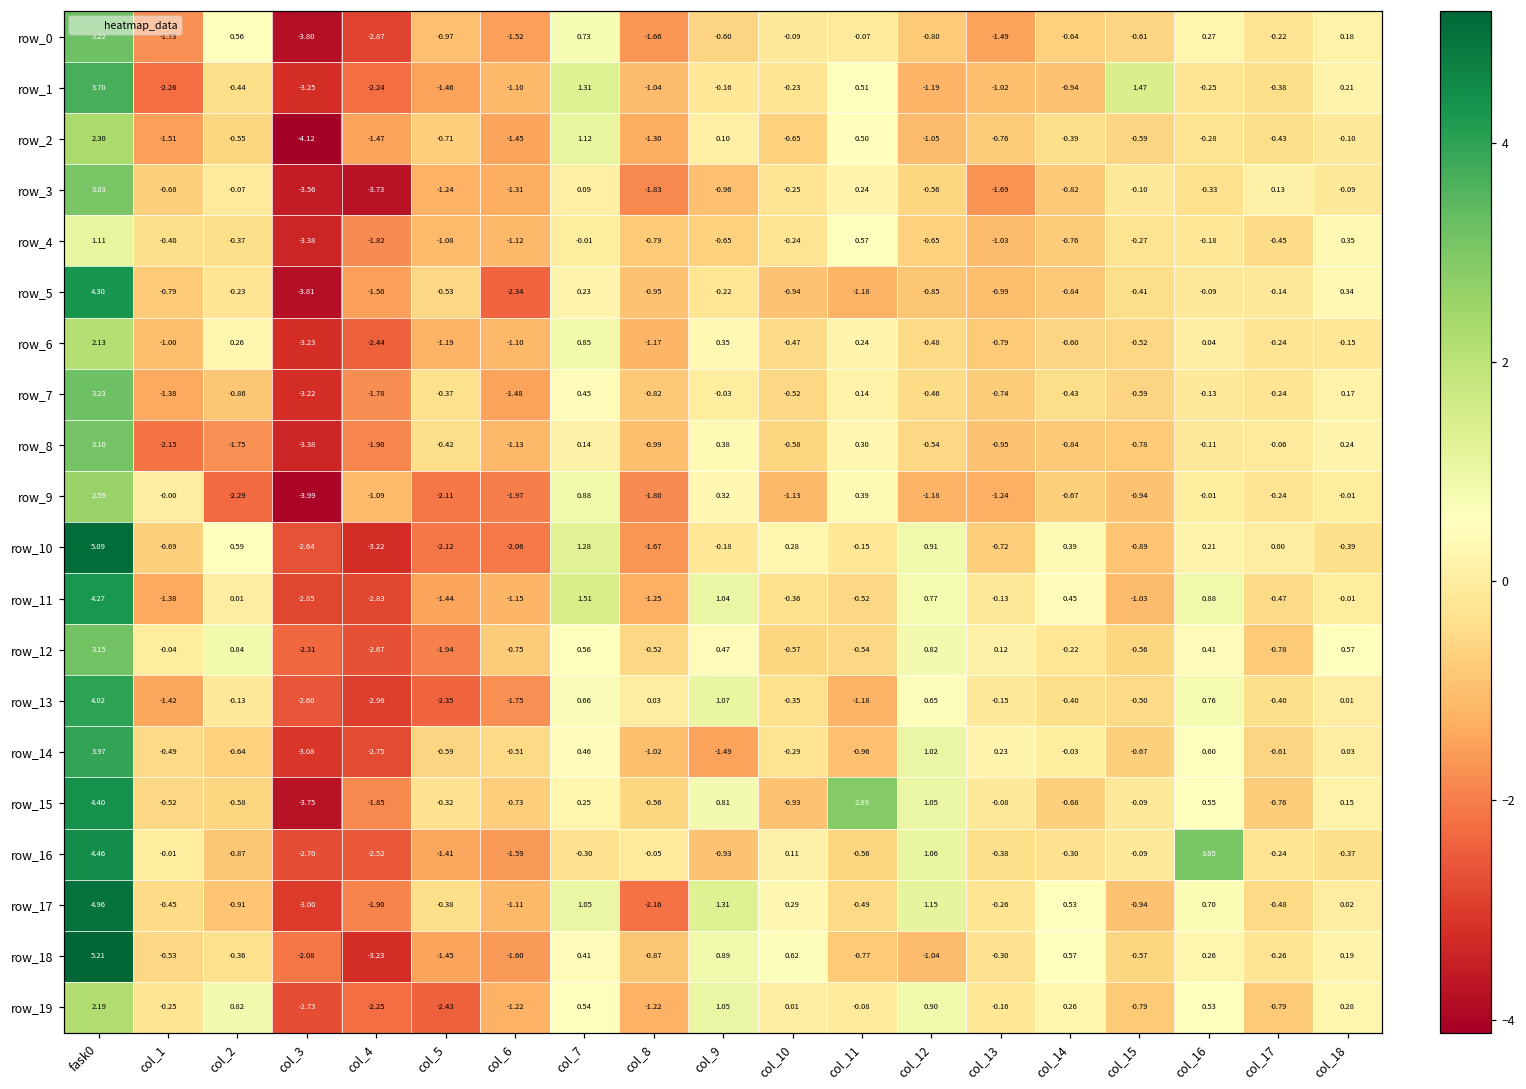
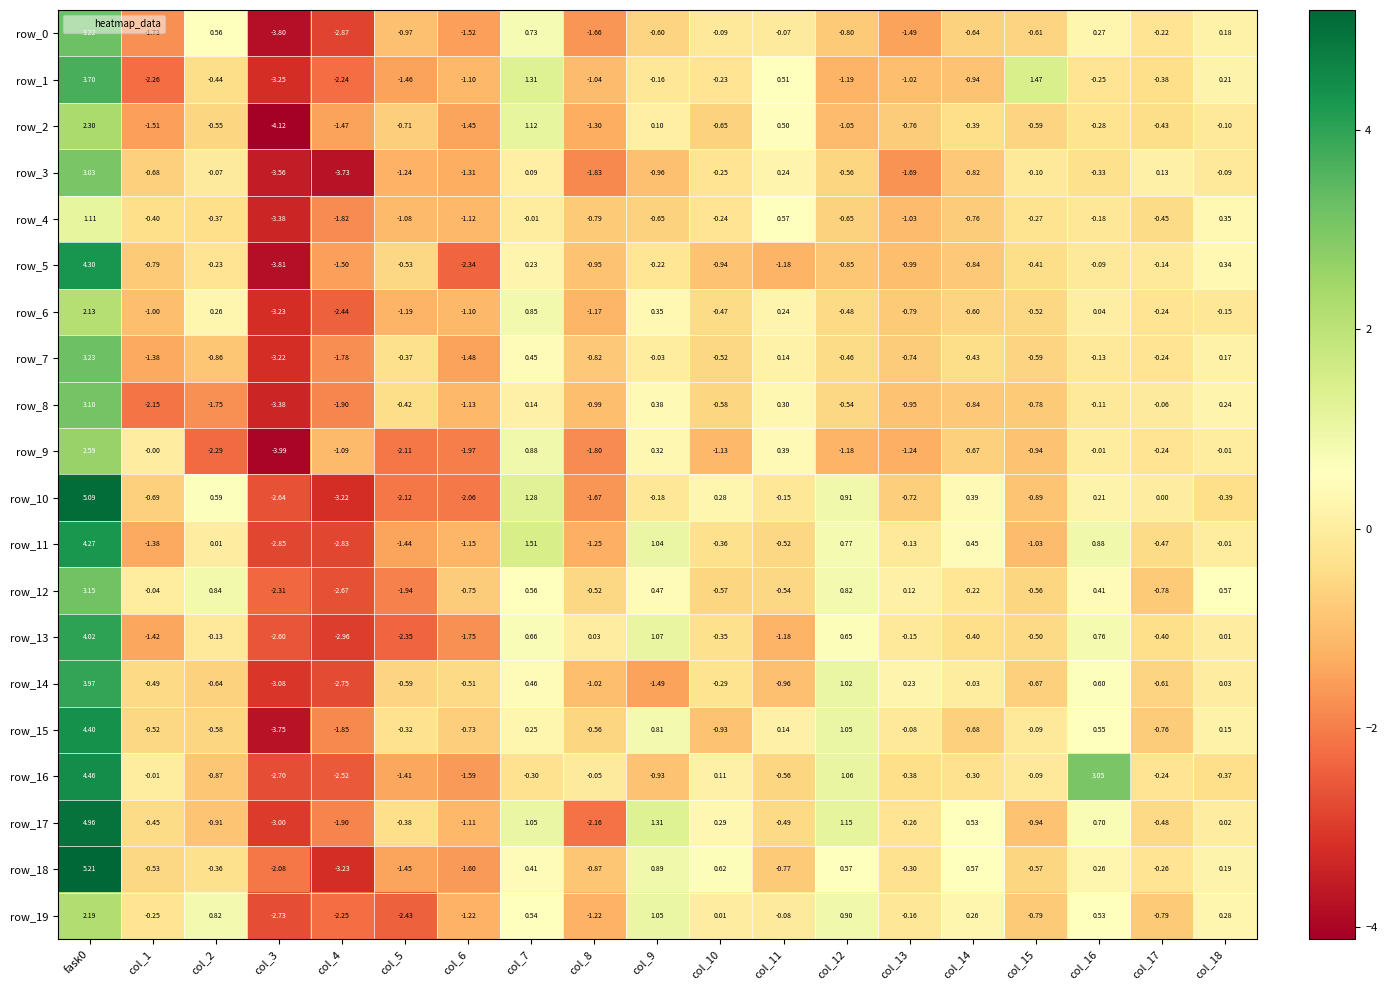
  {
    "row_15": {
      "fask0": 4.40,
      "col_1": -0.52,
      "col_2": -0.58,
      "col_3": -3.75,
      "col_4": -1.85,
      "col_5": -0.32,
      "col_6": -0.73,
      "col_7": 0.25,
      "col_8": -0.56,
      "col_9": 0.81,
      "col_10": -0.93,
-     "col_11": 2.89,
+     "col_11": 0.14,
      "col_12": 1.05,
      "col_13": -0.08,
      "col_14": -0.68,
      "col_15": -0.09,
      "col_16": 0.55,
      "col_17": -0.76,
      "col_18": 0.15
    },
    "row_18": {
      "fask0": 5.21,
      "col_1": -0.53,
      "col_2": -0.36,
      "col_3": -2.08,
      "col_4": -3.23,
      "col_5": -1.45,
      "col_6": -1.60,
      "col_7": 0.41,
      "col_8": -0.87,
      "col_9": 0.89,
      "col_10": 0.62,
      "col_11": -0.77,
-     "col_12": -1.04,
+     "col_12": 0.57,
      "col_13": -0.30,
      "col_14": 0.57,
      "col_15": -0.57,
      "col_16": 0.26,
      "col_17": -0.26,
      "col_18": 0.19
    }
  }
